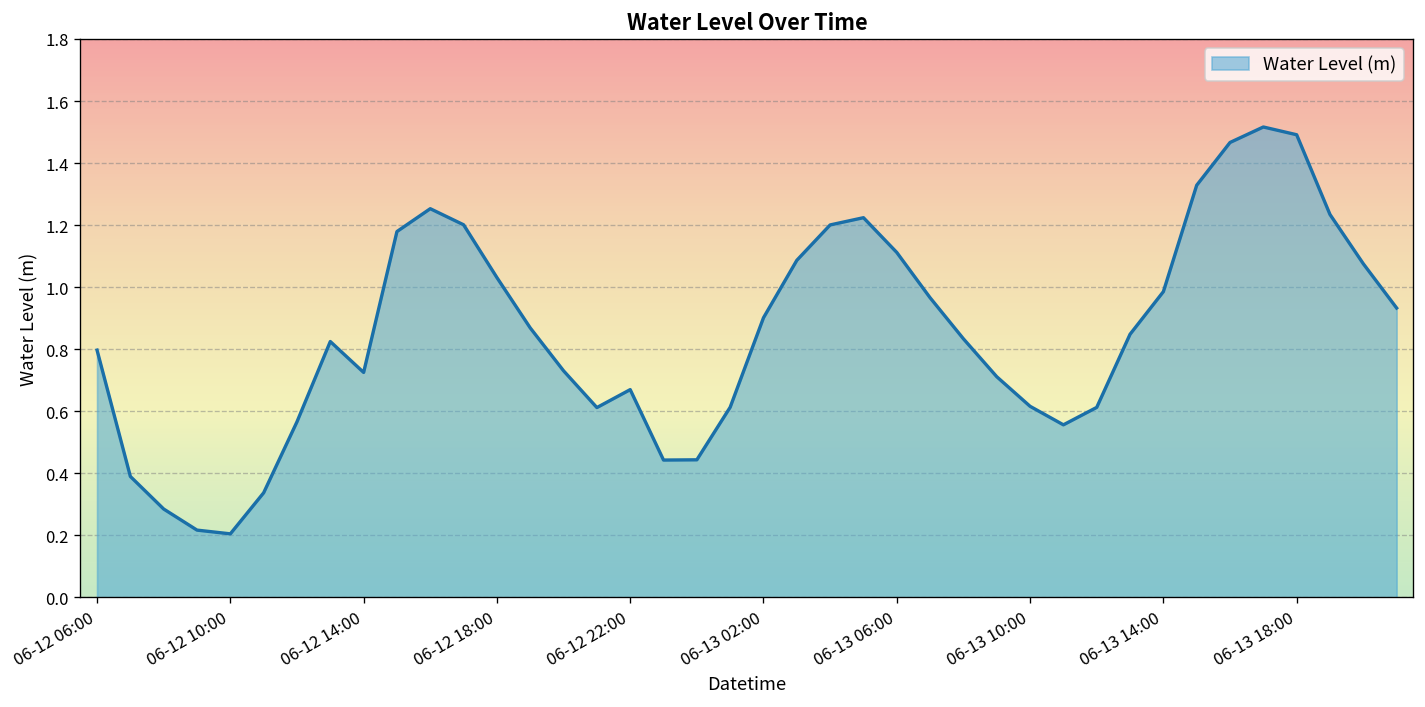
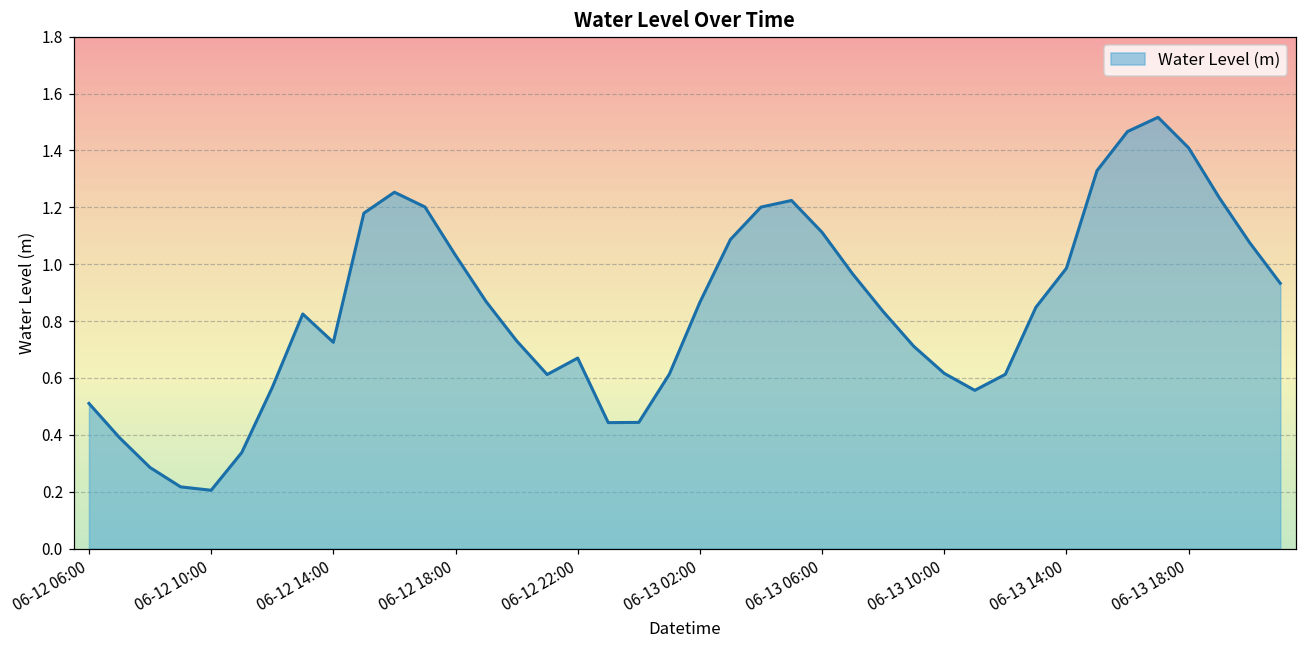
  {
-   "06-12 06:00": 0.80,
+   "06-12 06:00": 0.51,
    "06-12 10:00": 0.21,
    "06-12 14:00": 0.73,
    "06-12 18:00": 1.03,
    "06-12 22:00": 0.67,
-   "06-13 02:00": 0.90,
+   "06-13 02:00": 0.87,
    "06-13 06:00": 1.11,
    "06-13 10:00": 0.62,
    "06-13 14:00": 0.99,
-   "06-13 18:00": 1.49
+   "06-13 18:00": 1.41
  }
